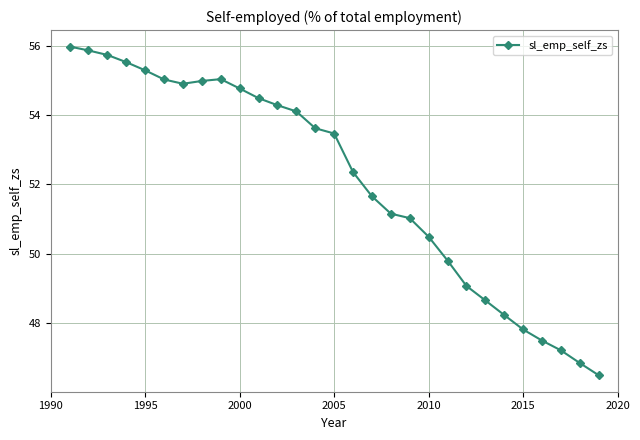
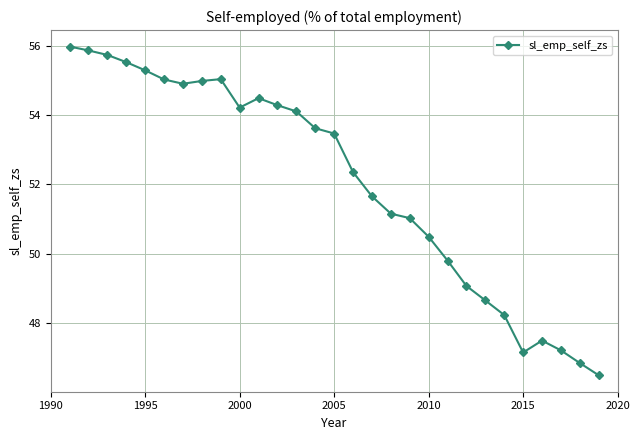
  {
    "1995": 55.3,
-   "2000": 54.8,
+   "2000": 54.2,
    "2005": 53.5,
    "2010": 50.5,
-   "2015": 47.8
+   "2015": 47.1
  }
